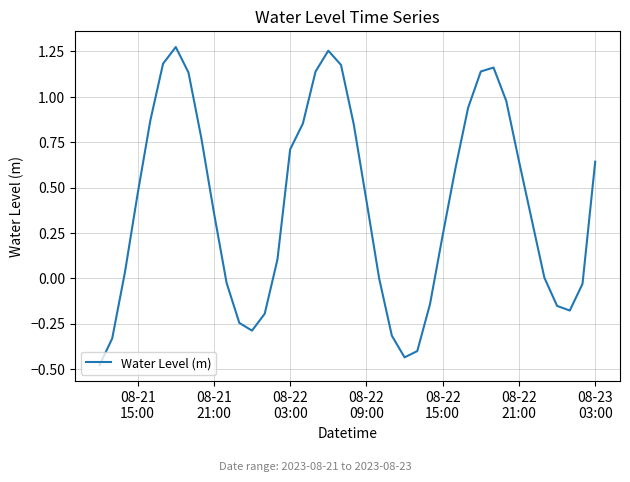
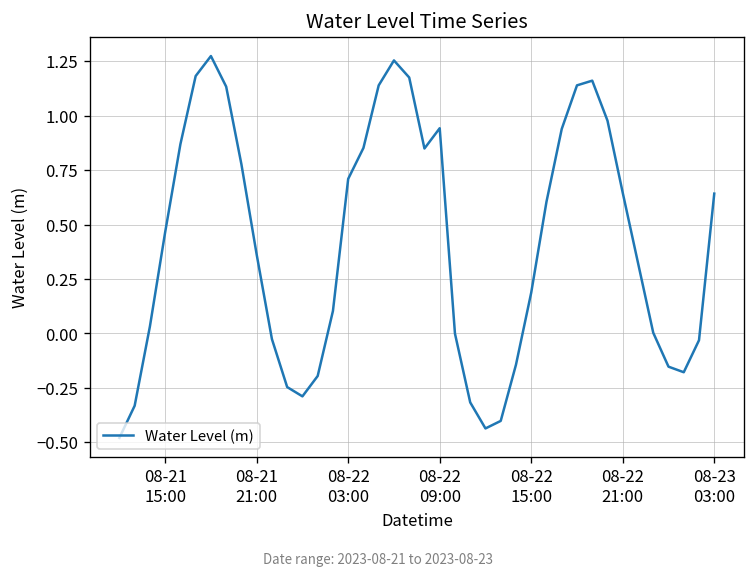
  {
    "08-21 15:00": 0.47,
    "08-21 21:00": 0.36,
    "08-22 03:00": 0.71,
-   "08-22 09:00": 0.43,
-   "08-22 15:00": 0.24,
+   "08-22 09:00": 0.94,
+   "08-22 15:00": 0.19,
    "08-22 21:00": 0.65,
    "08-23 03:00": 0.64
  }
